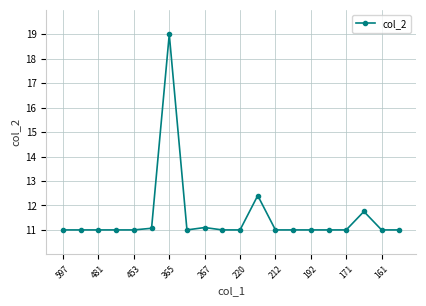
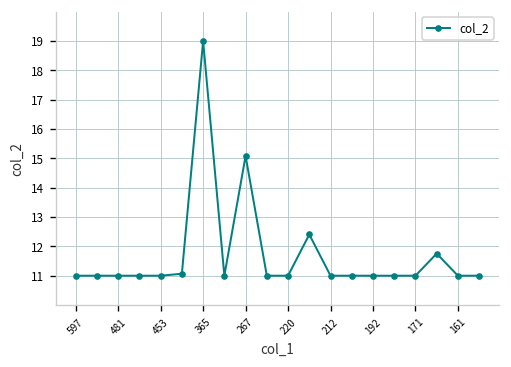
  {
    "597": 11.0,
    "481": 11.0,
    "453": 11.0,
    "365": 19.0,
-   "267": 11.1,
+   "267": 15.1,
    "220": 11.0,
    "212": 11.0,
    "192": 11.0,
    "171": 11.0,
    "161": 11.0
  }
